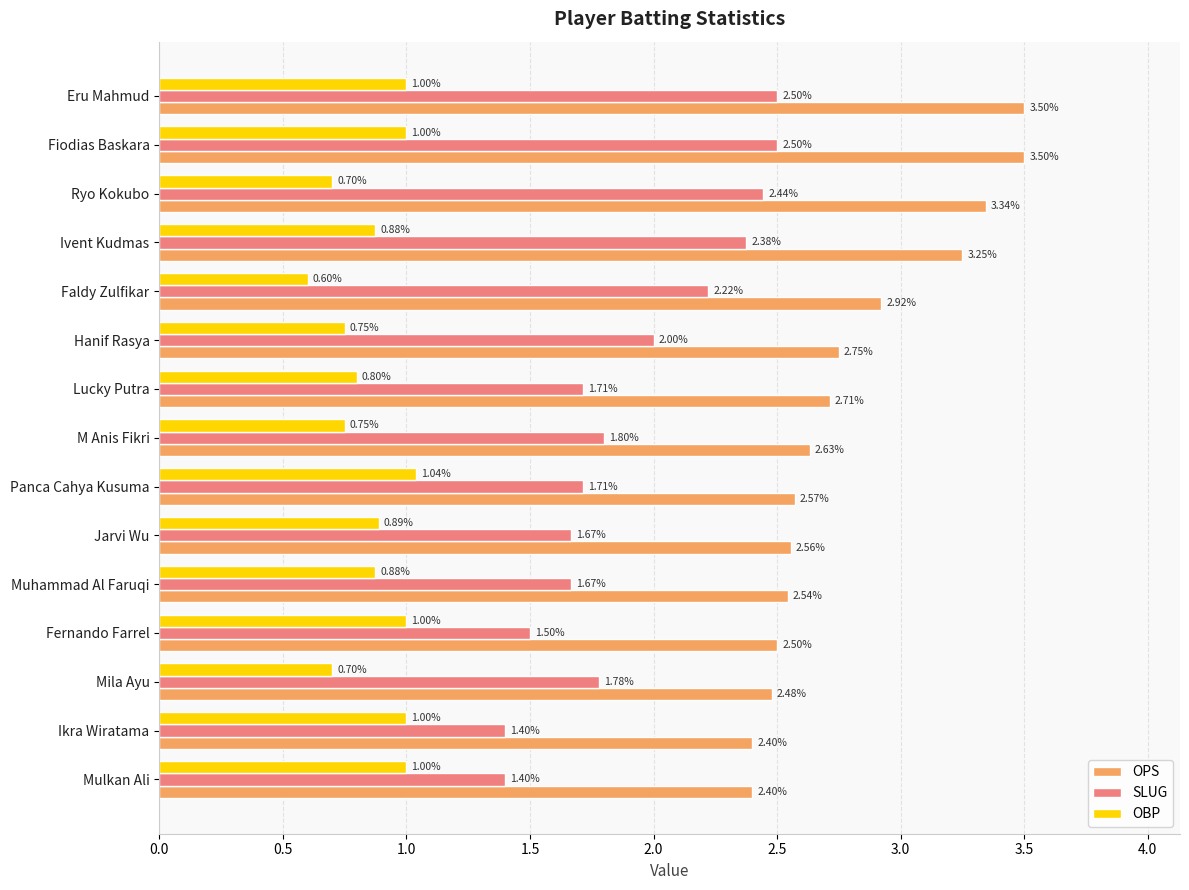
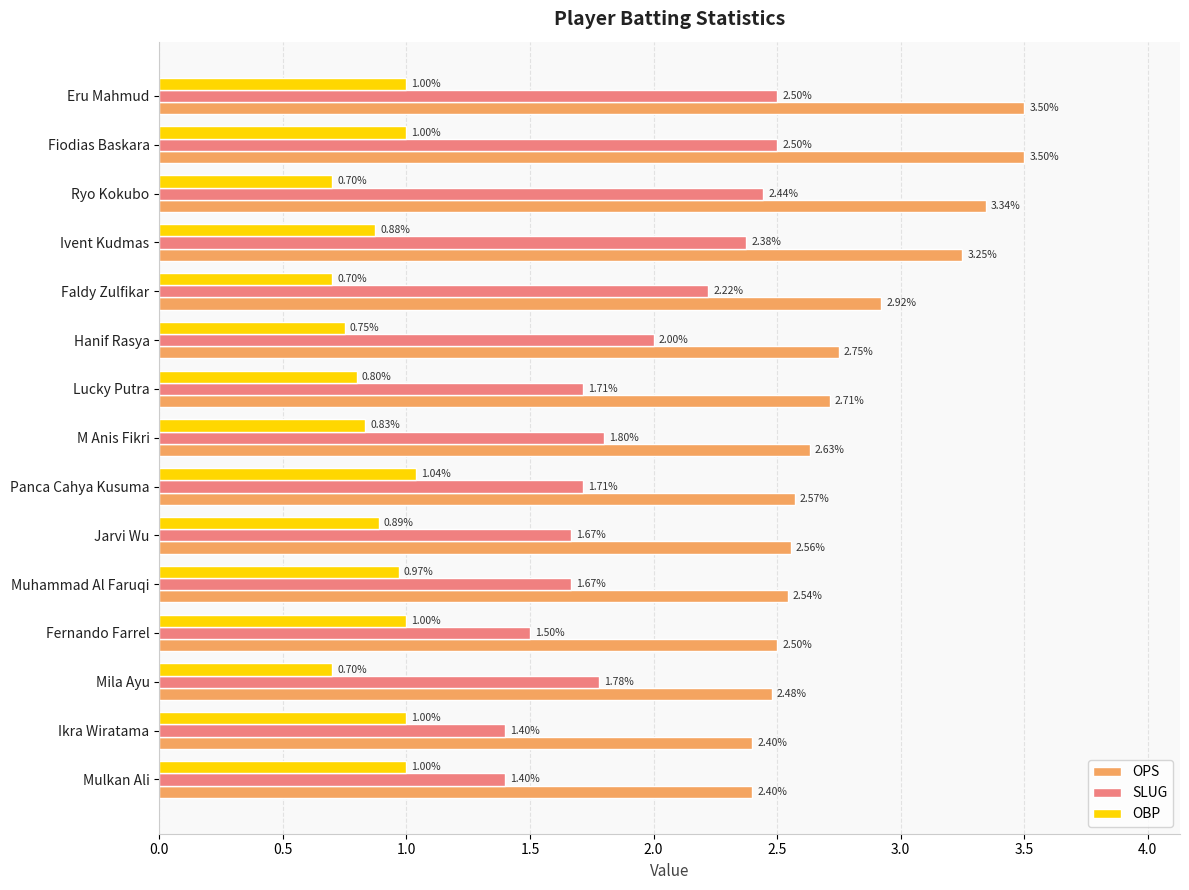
  {
    "OBP": {
      "Eru Mahmud": "1.00%",
      "Fiodias Baskara": "1.00%",
      "Ryo Kokubo": "0.70%",
      "Ivent Kudmas": "0.88%",
-     "Faldy Zulfikar": "0.60%",
+     "Faldy Zulfikar": "0.70%",
      "Hanif Rasya": "0.75%",
      "Lucky Putra": "0.80%",
-     "M Anis Fikri": "0.75%",
+     "M Anis Fikri": "0.83%",
      "Panca Cahya Kusuma": "1.04%",
      "Jarvi Wu": "0.89%",
-     "Muhammad Al Faruqi": "0.88%",
+     "Muhammad Al Faruqi": "0.97%",
      "Fernando Farrel": "1.00%",
      "Mila Ayu": "0.70%",
      "Ikra Wiratama": "1.00%",
      "Mulkan Ali": "1.00%"
    }
  }
